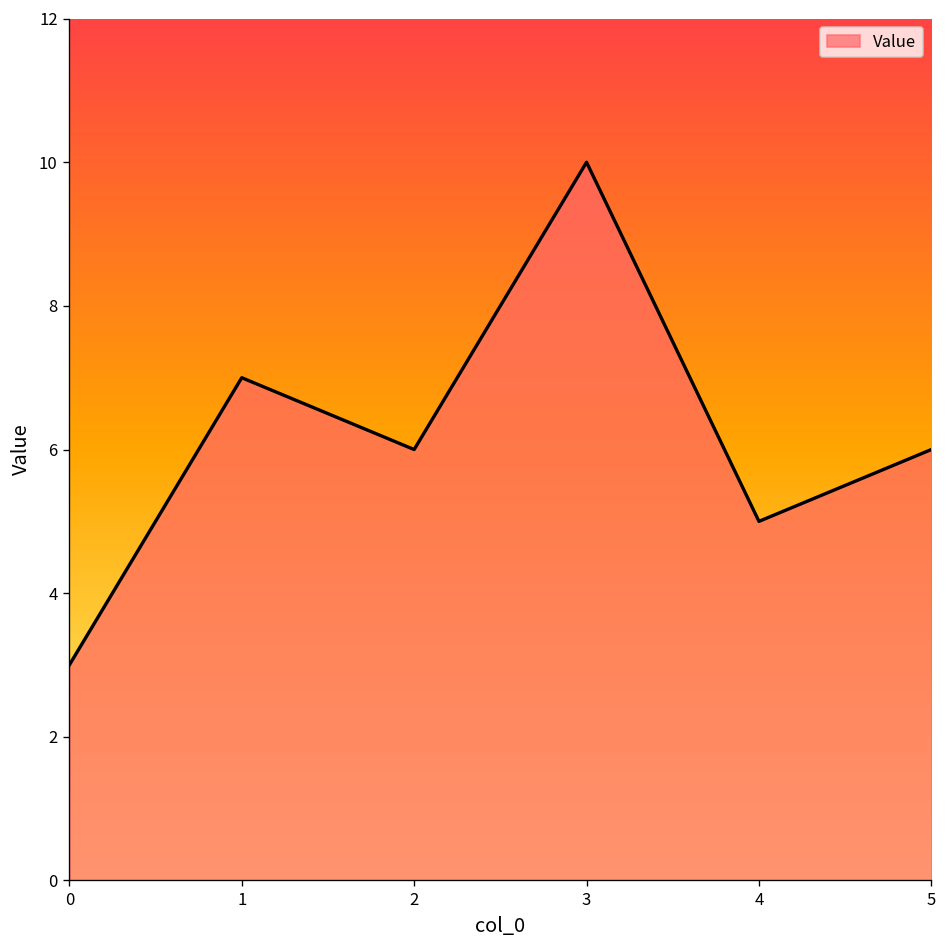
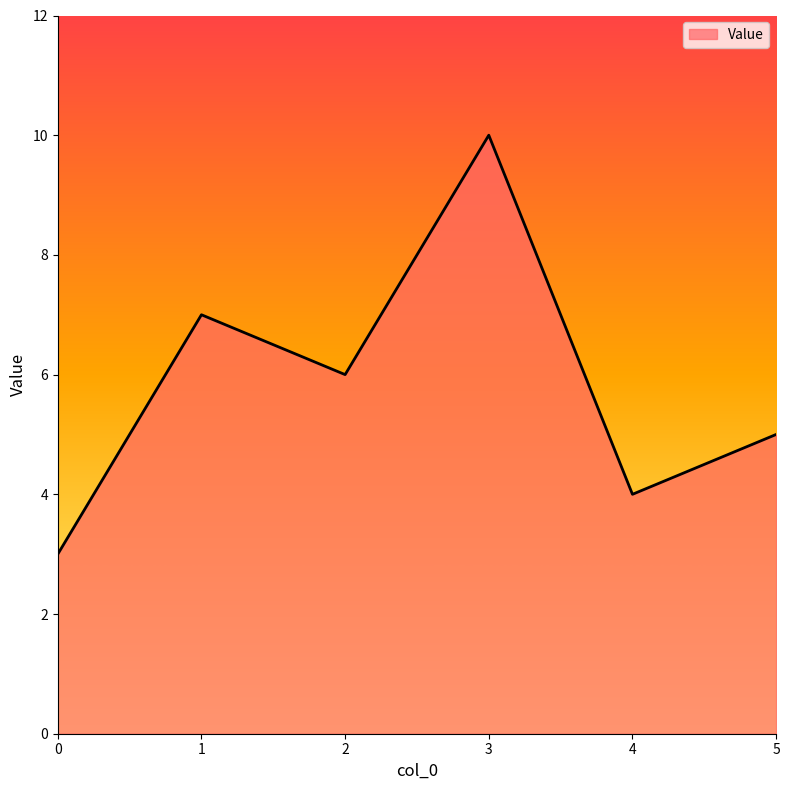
  {
    "0": 3,
    "1": 7,
    "2": 6,
    "3": 10,
-   "4": 5,
-   "5": 6
+   "4": 4,
+   "5": 5
  }
